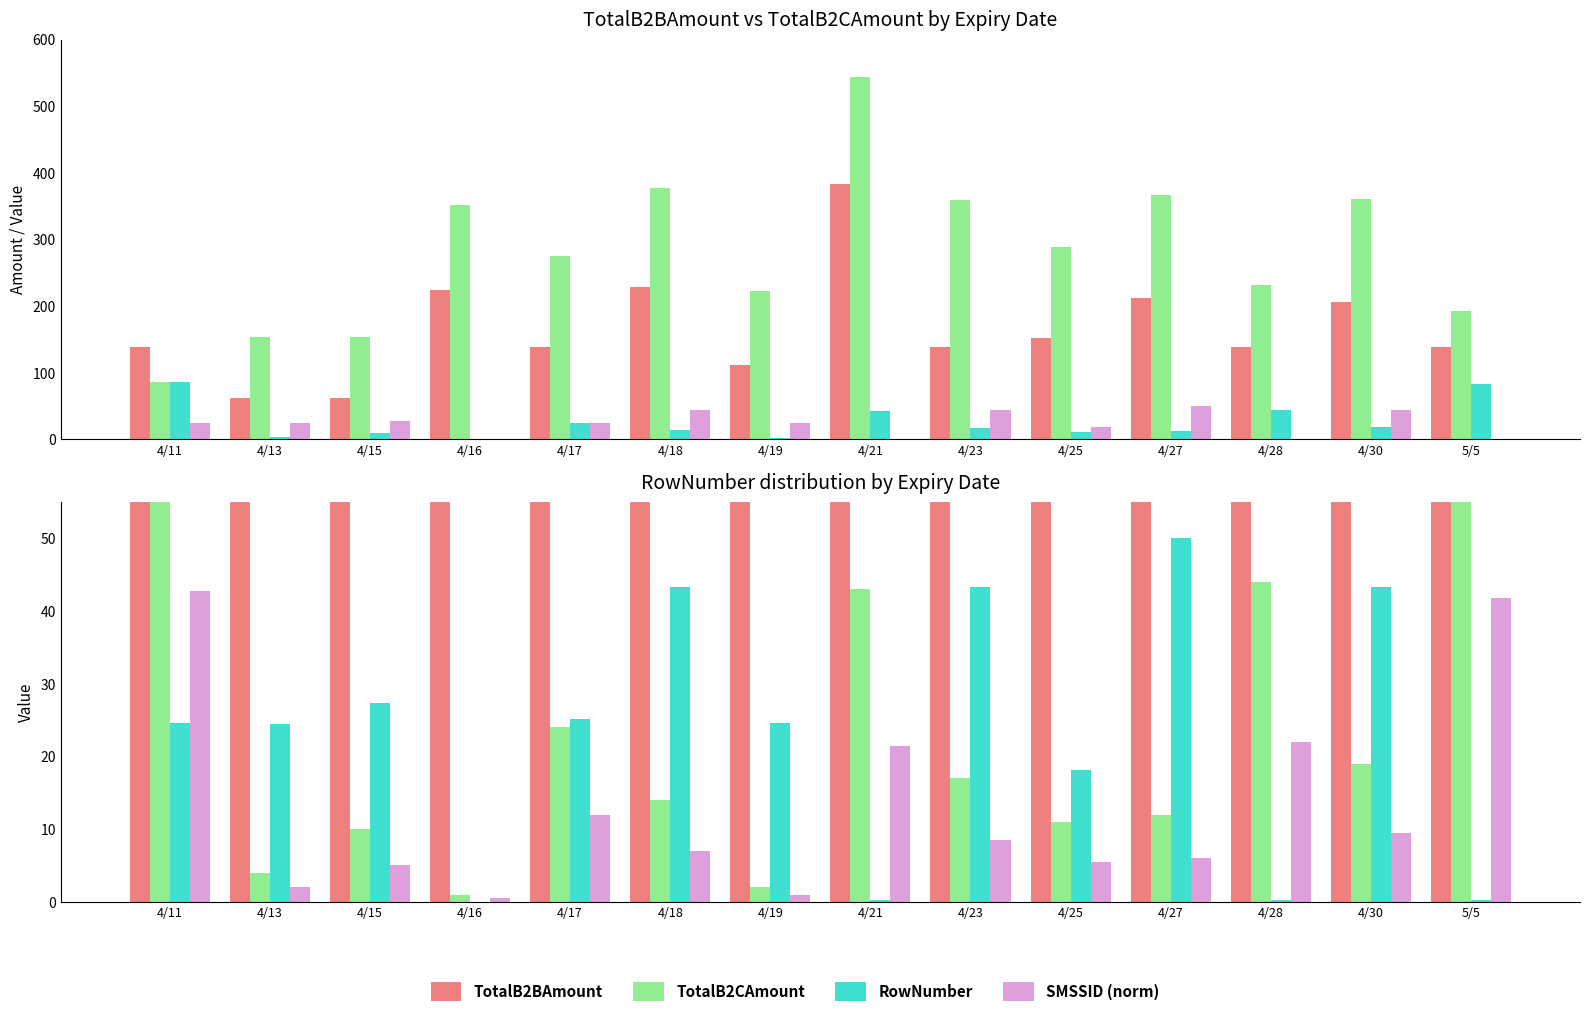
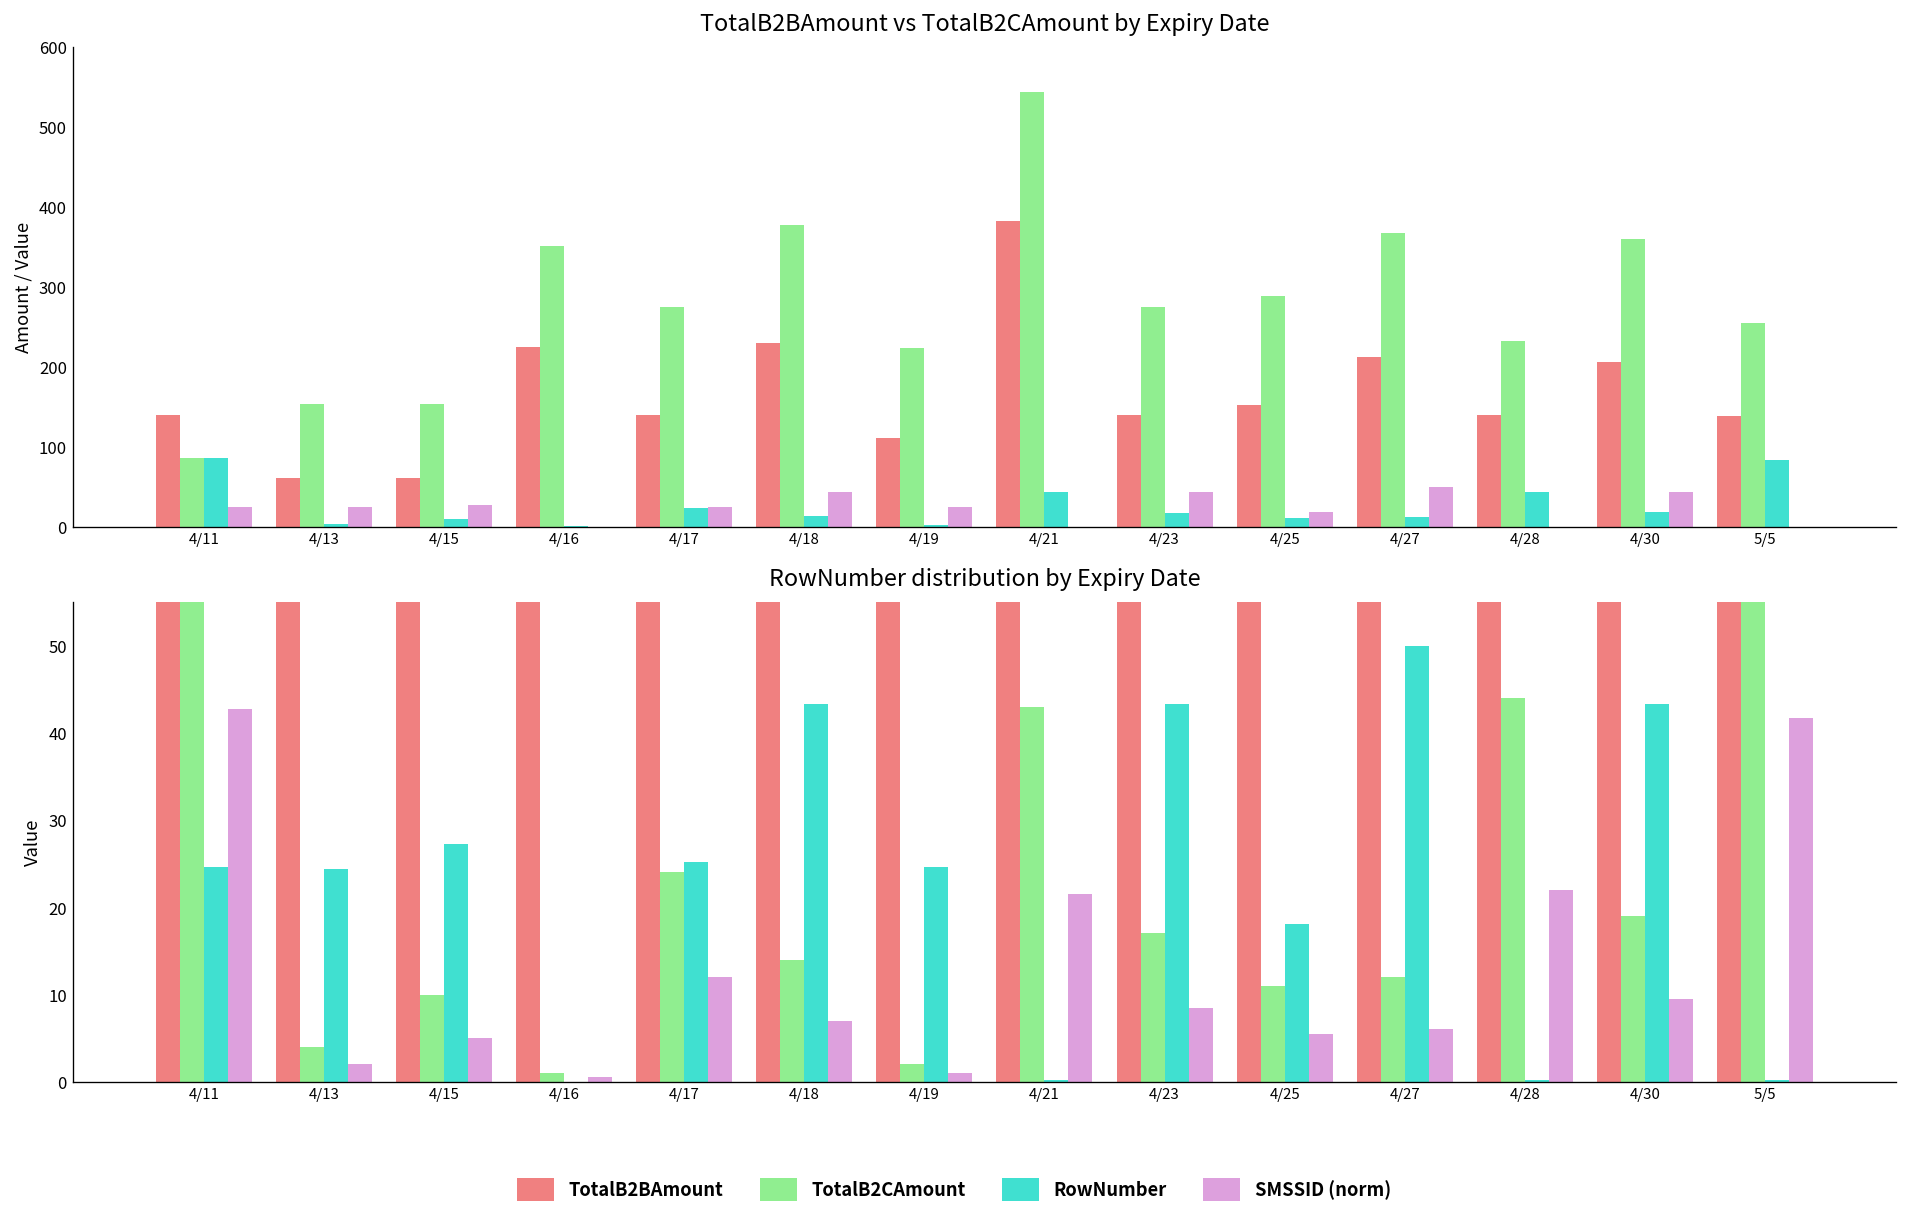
  {
    "TotalB2BAmount vs TotalB2CAmount by Expiry Date": {
      "TotalB2BAmount": {
        "4/11": 140,
        "4/13": 60,
        "4/15": 60,
        "4/16": 220,
        "4/17": 140,
        "4/18": 230,
        "4/19": 110,
        "4/21": 380,
        "4/23": 140,
        "4/25": 150,
        "4/27": 210,
        "4/28": 140,
        "4/30": 210,
        "5/5": 140
      },
      "TotalB2CAmount": {
        "4/11": 90,
        "4/13": 150,
        "4/15": 150,
        "4/16": 350,
        "4/17": 270,
        "4/18": 380,
        "4/19": 220,
        "4/21": 540,
-       "4/23": 360,
+       "4/23": 270,
        "4/25": 290,
        "4/27": 370,
        "4/28": 230,
        "4/30": 360,
-       "5/5": 190
+       "5/5": 250
      },
      "RowNumber": {
        "4/11": 90,
        "4/13": 0,
        "4/15": 10,
        "4/17": 20,
        "4/18": 10,
        "4/21": 40,
        "4/23": 20,
        "4/25": 10,
        "4/27": 10,
        "4/28": 40,
        "4/30": 20,
        "5/5": 80
      },
      "SMSSID (norm)": {
        "4/11": 20,
        "4/13": 20,
        "4/15": 30,
        "4/17": 30,
        "4/18": 40,
        "4/19": 20,
        "4/23": 40,
        "4/25": 20,
        "4/27": 50,
        "4/30": 40
      }
    }
  }
